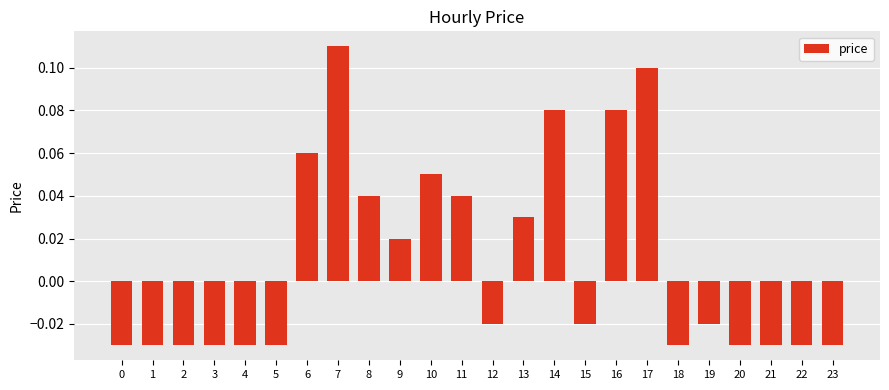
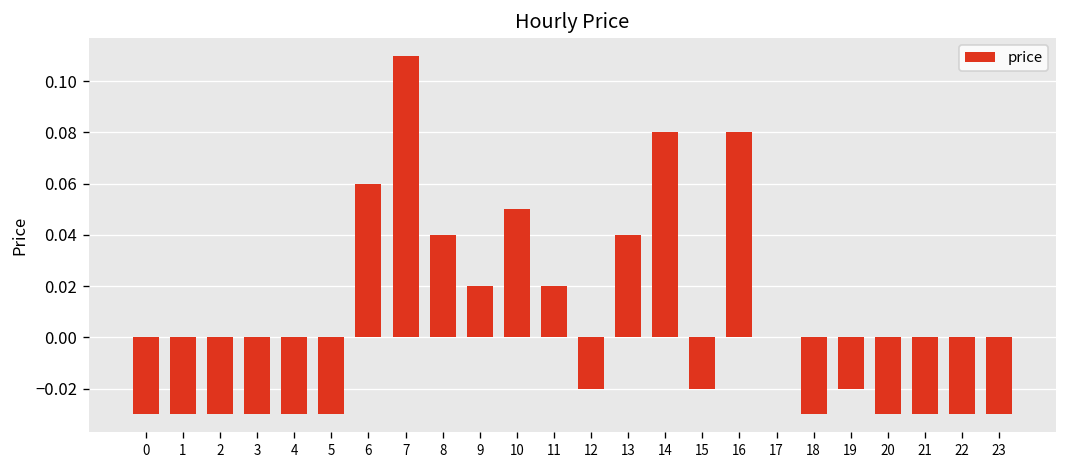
  {
    "0": -0.03,
    "1": -0.03,
    "2": -0.03,
    "3": -0.03,
    "4": -0.03,
    "5": -0.03,
    "6": 0.06,
    "7": 0.11,
    "8": 0.04,
    "9": 0.02,
    "10": 0.05,
-   "11": 0.04,
+   "11": 0.02,
    "12": -0.02,
-   "13": 0.03,
+   "13": 0.04,
    "14": 0.08,
    "15": -0.02,
    "16": 0.08,
-   "17": 0.1,
+   "17": 0.0,
    "18": -0.03,
    "19": -0.02,
    "20": -0.03,
    "21": -0.03,
    "22": -0.03,
    "23": -0.03
  }
